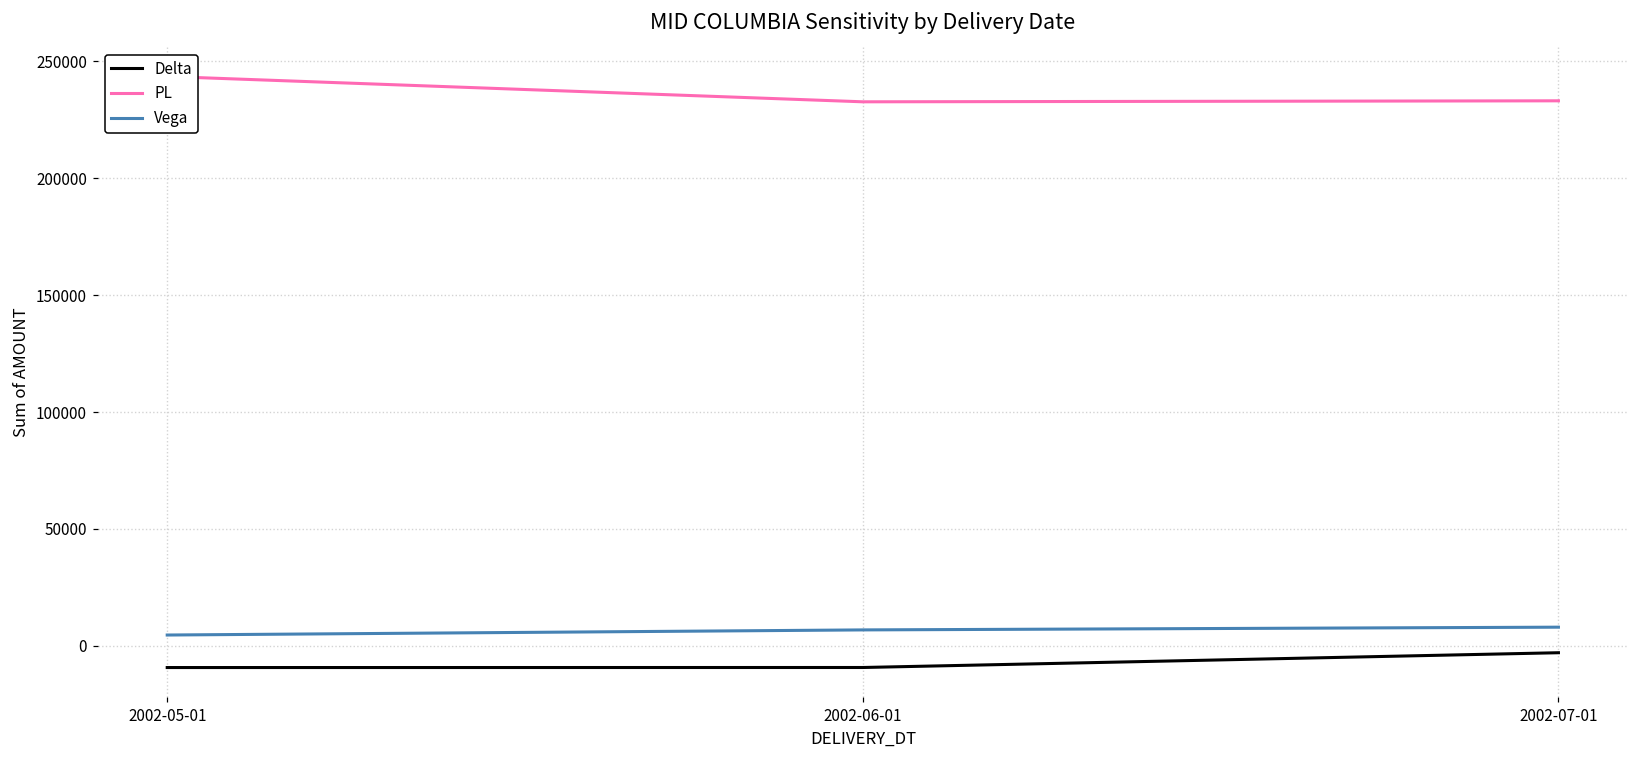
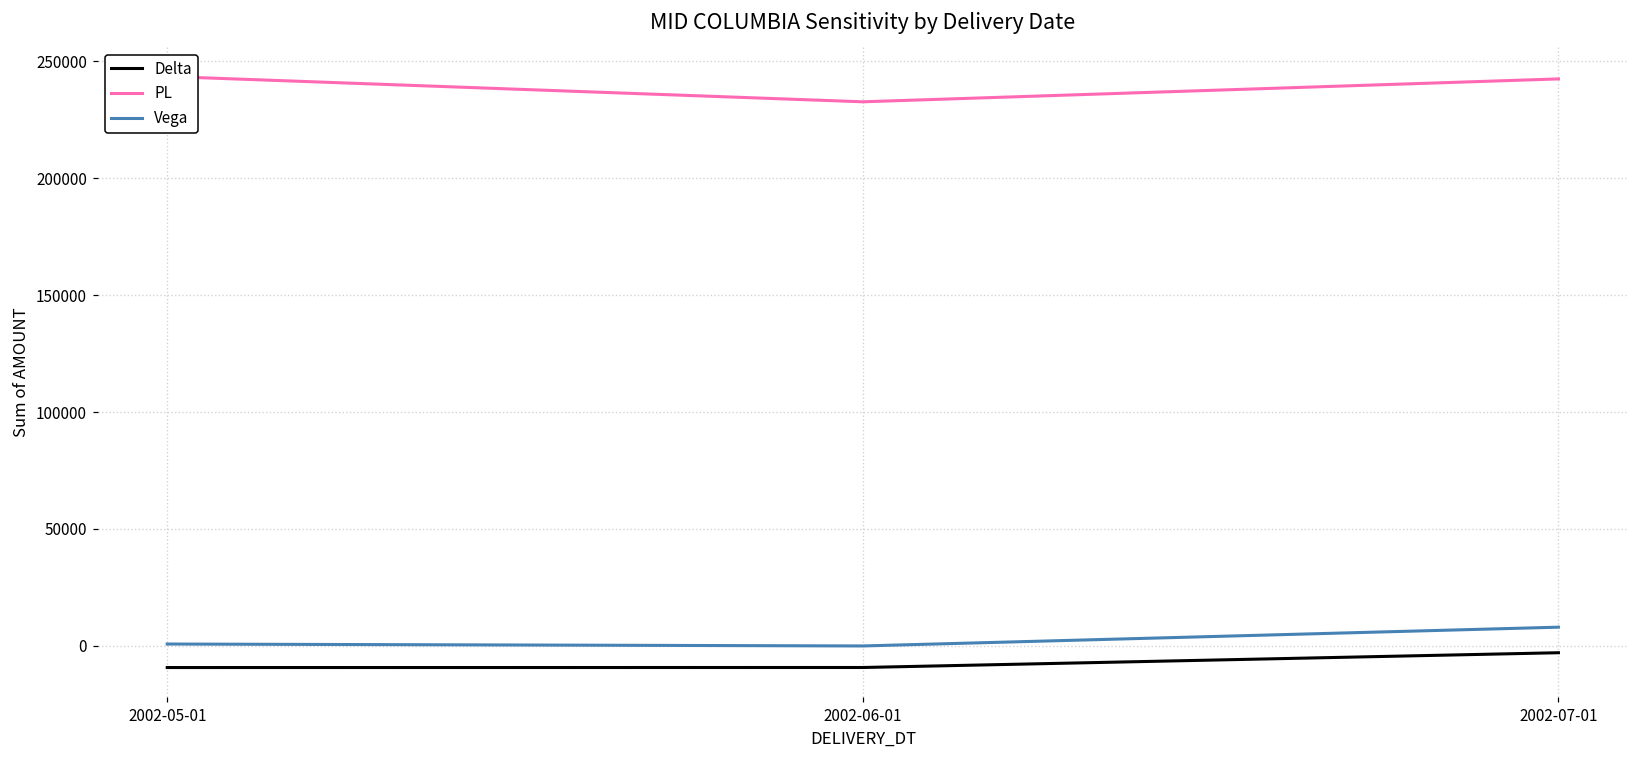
  {
    "Delta": {
      "2002-05-01": -9000,
      "2002-06-01": -9000,
      "2002-07-01": -3000
    },
    "PL": {
      "2002-06-01": 233000,
-     "2002-07-01": 233000
+     "2002-07-01": 242000
    },
    "Vega": {
-     "2002-05-01": 5000,
-     "2002-06-01": 7000,
+     "2002-05-01": 1000,
+     "2002-06-01": 0,
      "2002-07-01": 8000
    }
  }
